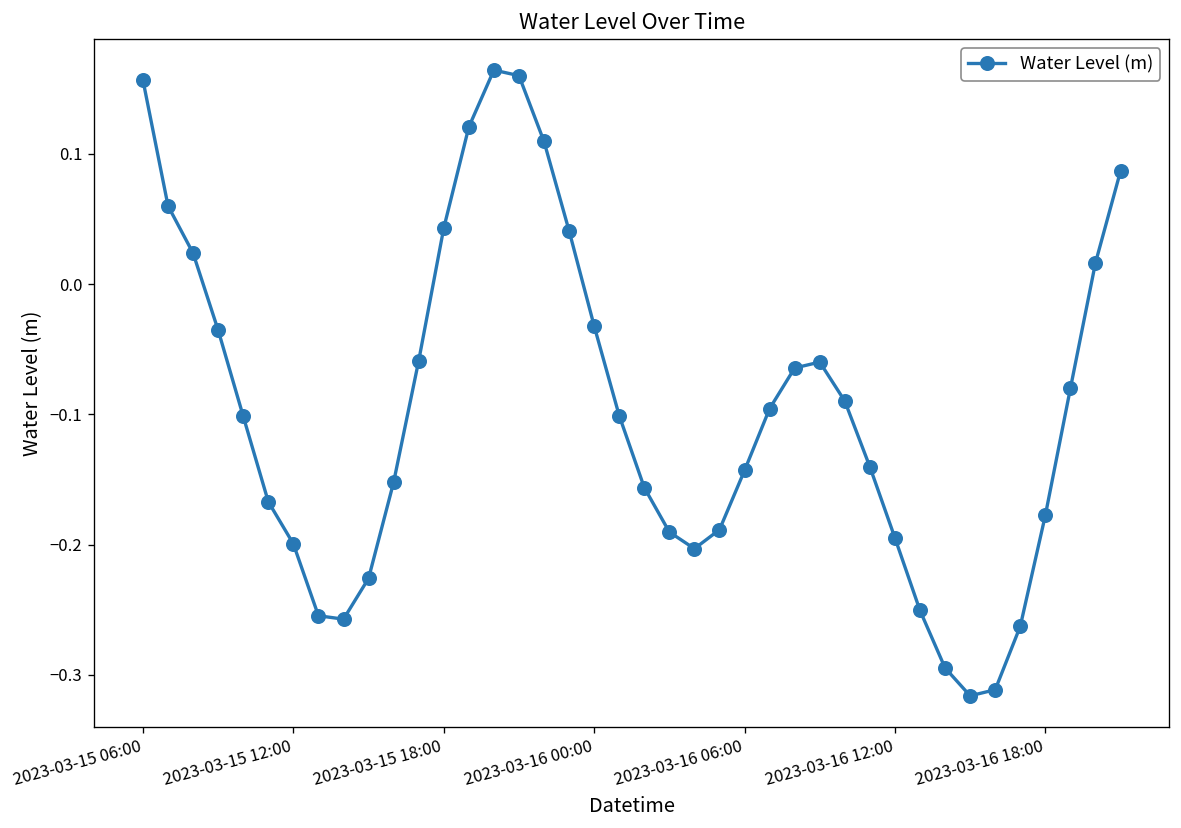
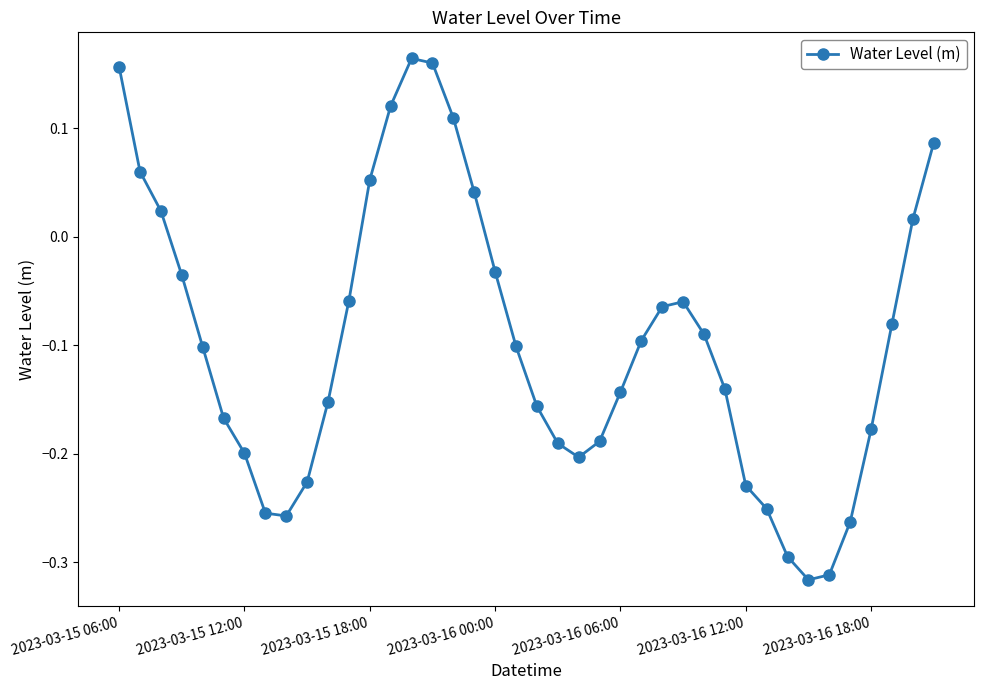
  {
    "2023-03-15 06:00": 0.156,
    "2023-03-15 12:00": -0.199,
-   "2023-03-15 18:00": 0.043,
+   "2023-03-15 18:00": 0.052,
    "2023-03-16 00:00": -0.032,
    "2023-03-16 06:00": -0.143,
-   "2023-03-16 12:00": -0.195,
+   "2023-03-16 12:00": -0.229,
    "2023-03-16 18:00": -0.178
  }
